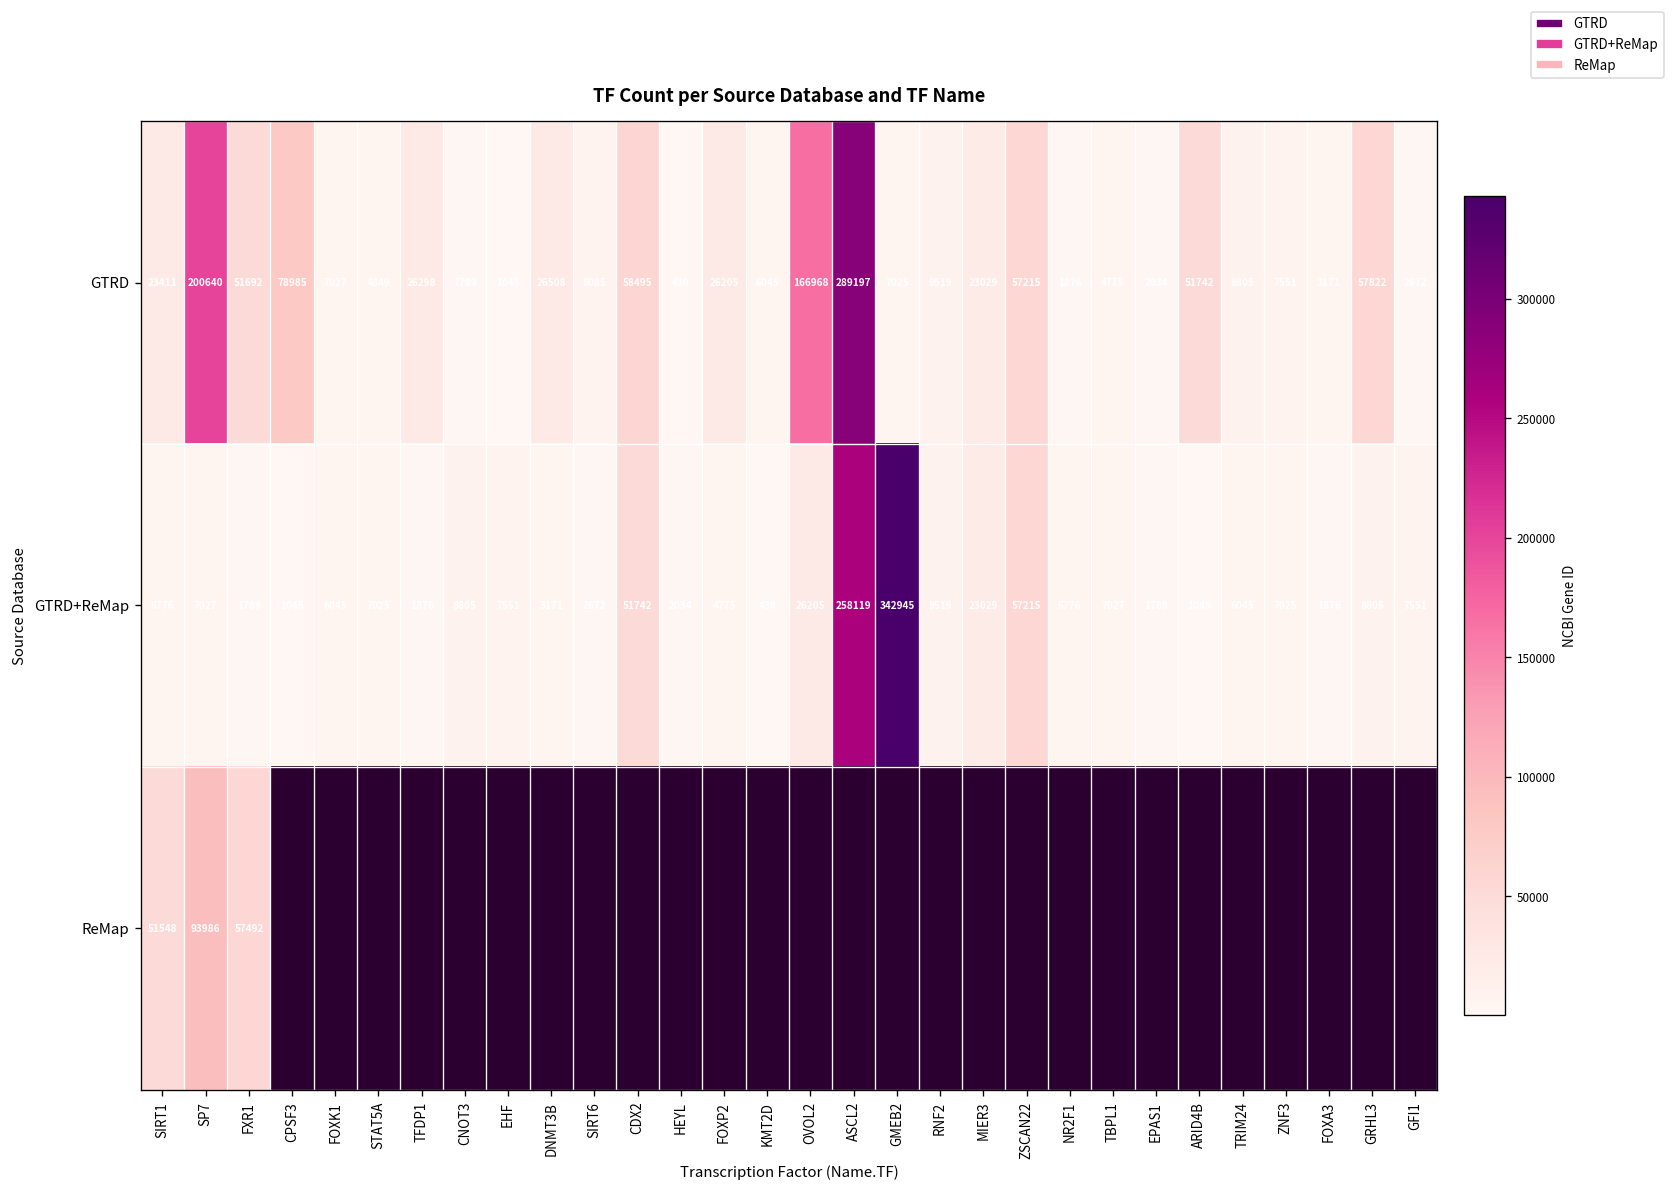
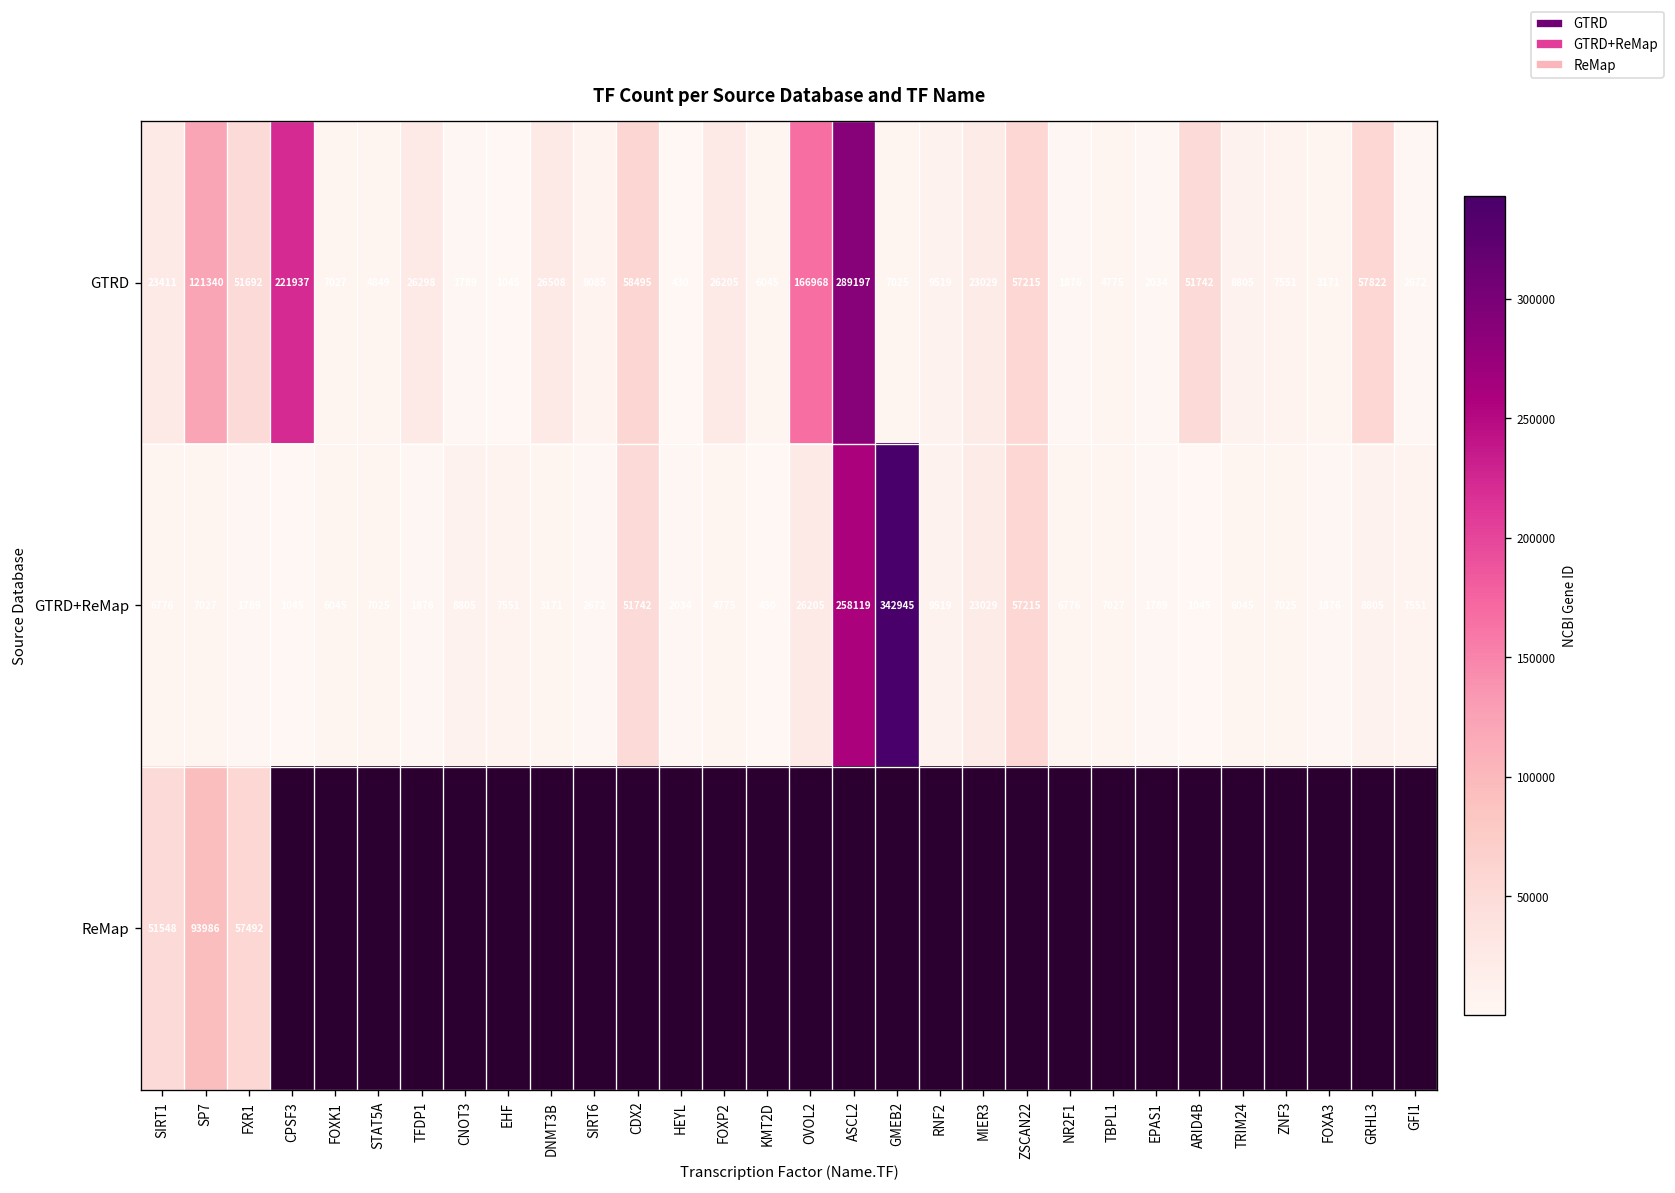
  {
    "GTRD": {
-     "SP7": 200640,
-     "CPSF3": 78985,
+     "SP7": 121340,
+     "CPSF3": 221937,
      "OVOL2": 166968,
      "ASCL2": 289197
    },
    "GTRD+ReMap": {
      "ASCL2": 258119,
      "GMEB2": 342945
    },
    "ReMap": {
      "SP7": 93986
    }
  }
